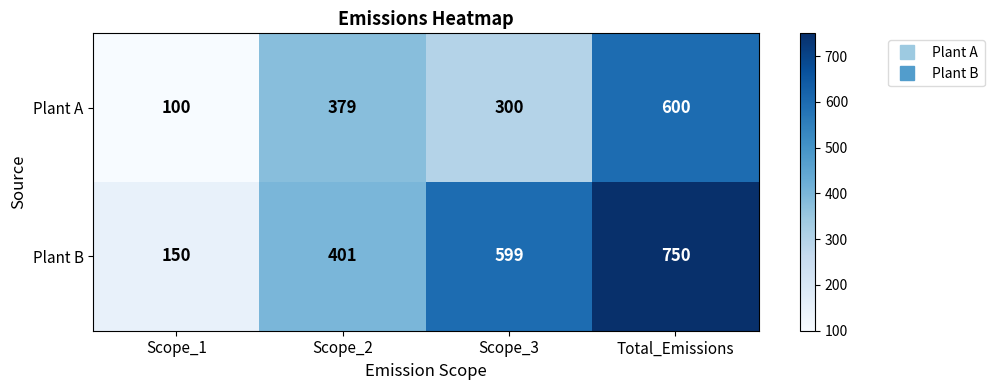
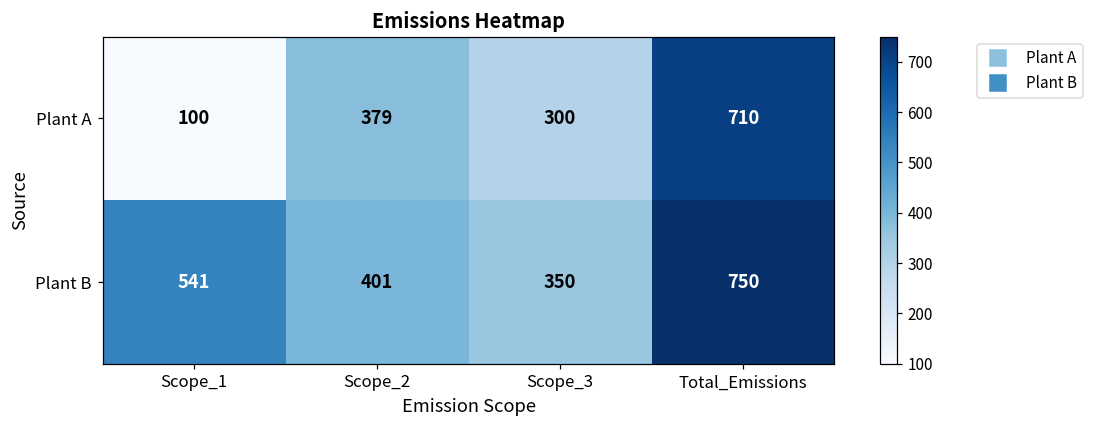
  {
    "Plant A": {
      "Scope_1": 100,
      "Scope_2": 379,
      "Scope_3": 300,
-     "Total_Emissions": 600
+     "Total_Emissions": 710
    },
    "Plant B": {
-     "Scope_1": 150,
+     "Scope_1": 541,
      "Scope_2": 401,
-     "Scope_3": 599,
+     "Scope_3": 350,
      "Total_Emissions": 750
    }
  }
